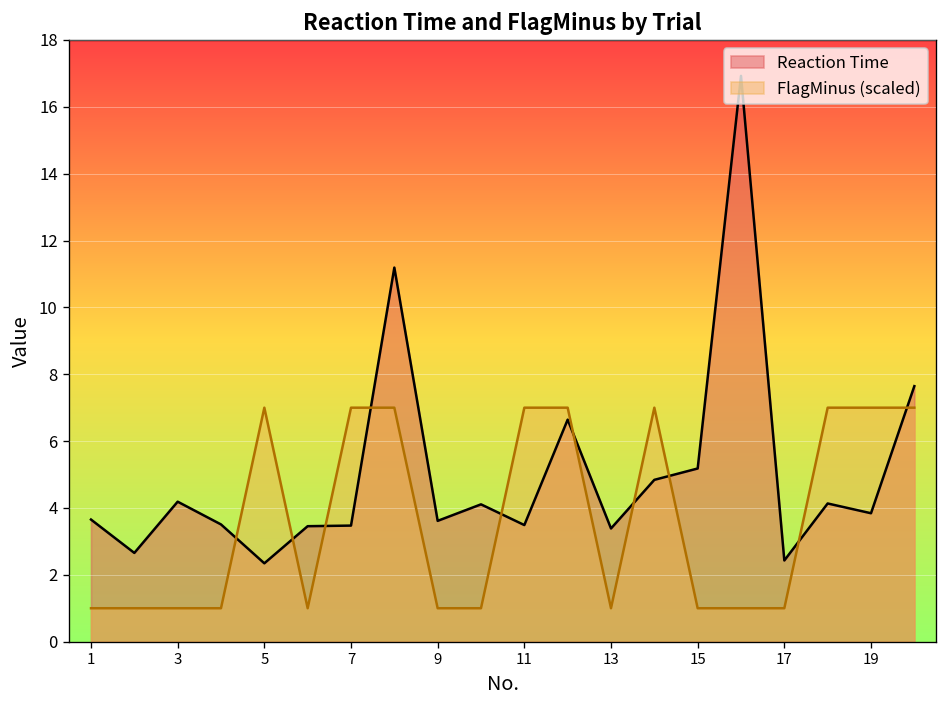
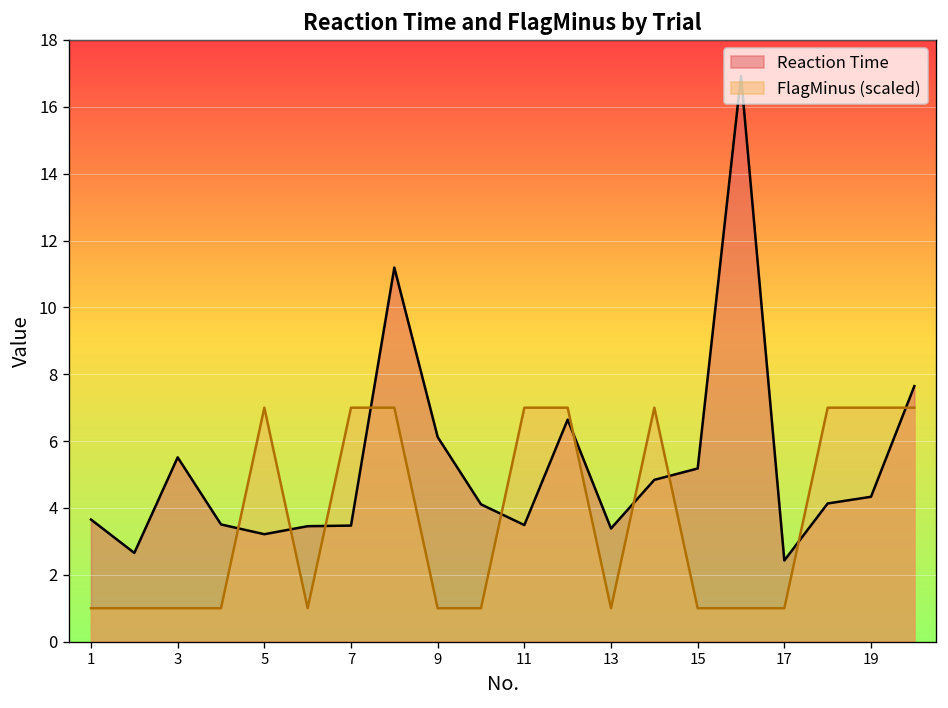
  {
    "Reaction Time": {
      "1": 3.7,
-     "3": 4.2,
-     "5": 2.3,
+     "3": 5.5,
+     "5": 3.2,
      "7": 3.5,
-     "9": 3.6,
+     "9": 6.1,
      "11": 3.5,
      "13": 3.4,
      "15": 5.2,
      "17": 2.4,
-     "19": 3.8
+     "19": 4.3
    },
    "FlagMinus (scaled)": {
      "1": 1.0,
      "3": 1.0,
      "5": 7.0,
      "7": 7.0,
      "9": 1.0,
      "11": 7.0,
      "13": 1.0,
      "15": 1.0,
      "17": 1.0,
      "19": 7.0
    }
  }
